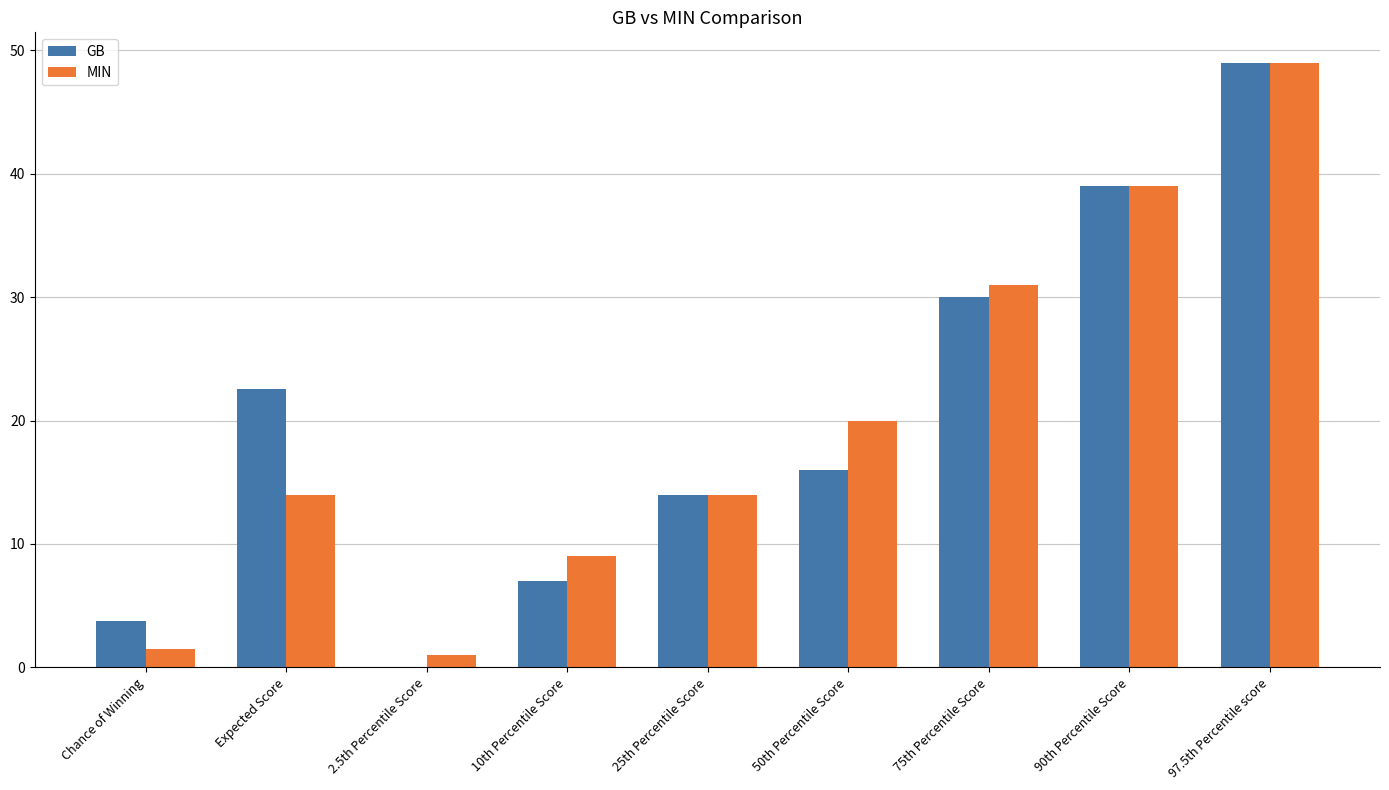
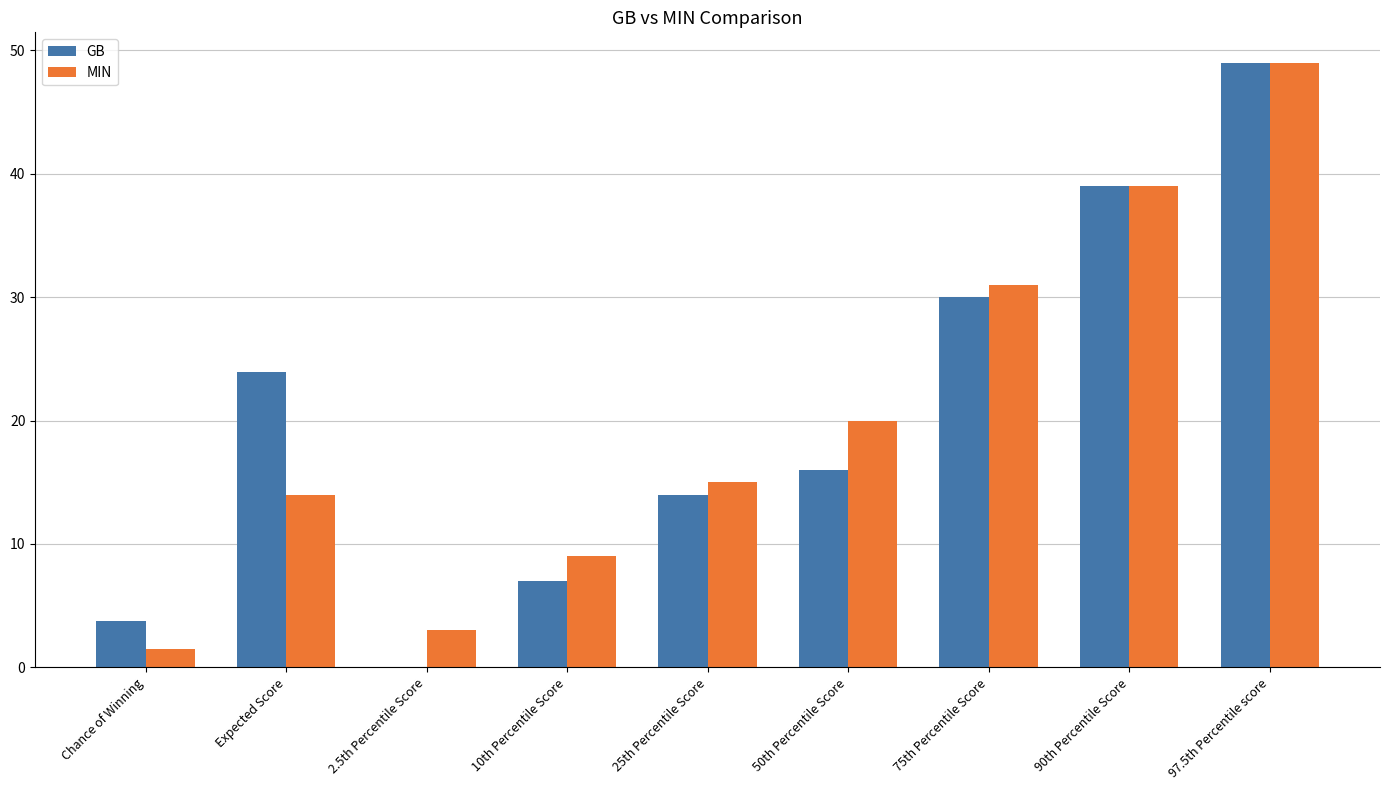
  {
    "GB": {
      "Chance of Winning": 3.8,
-     "Expected Score": 22.6,
+     "Expected Score": 23.9,
      "2.5th Percentile Score": 0.0,
      "10th Percentile Score": 7.0,
      "25th Percentile Score": 14.0,
      "50th Percentile Score": 16.0,
      "75th Percentile Score": 30.0,
      "90th Percentile Score": 39.0,
      "97.5th Percentile score": 49.0
    },
    "MIN": {
      "Chance of Winning": 1.5,
      "Expected Score": 14,
-     "2.5th Percentile Score": 1,
+     "2.5th Percentile Score": 3,
      "10th Percentile Score": 9,
-     "25th Percentile Score": 14,
+     "25th Percentile Score": 15,
      "50th Percentile Score": 20,
      "75th Percentile Score": 31,
      "90th Percentile Score": 39,
      "97.5th Percentile score": 49
    }
  }
